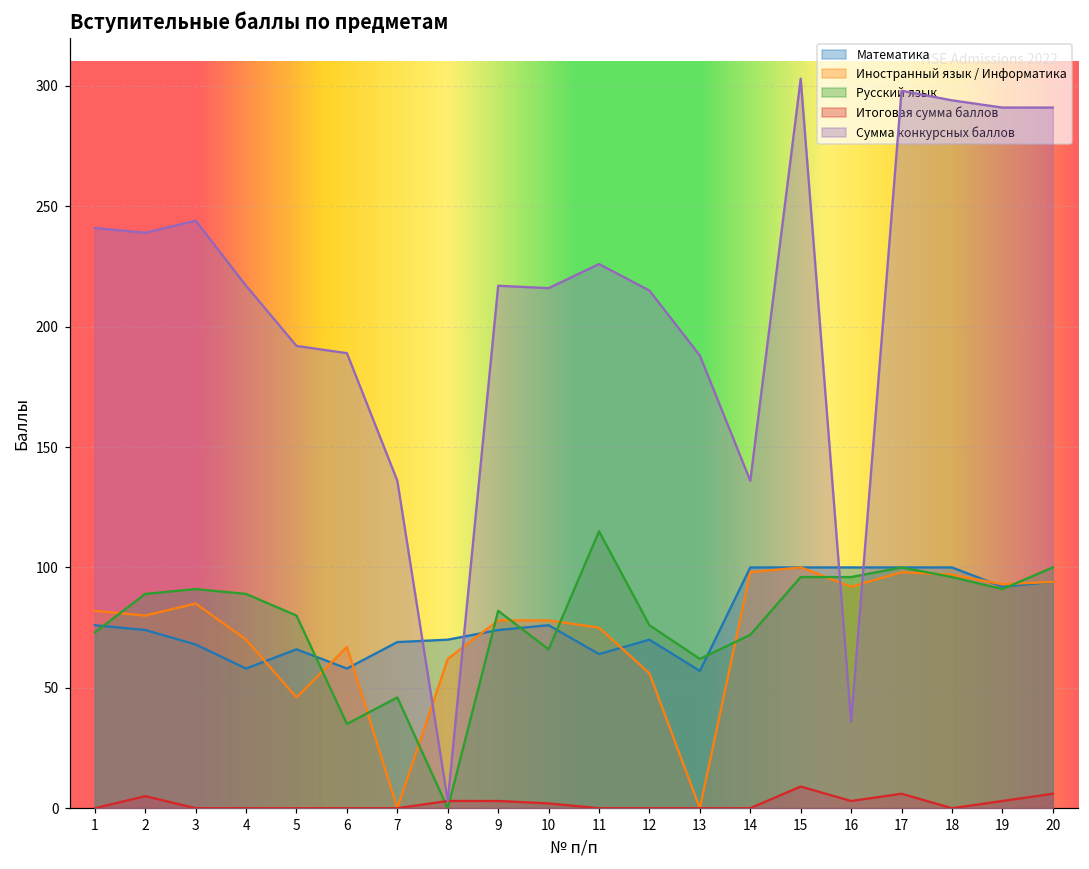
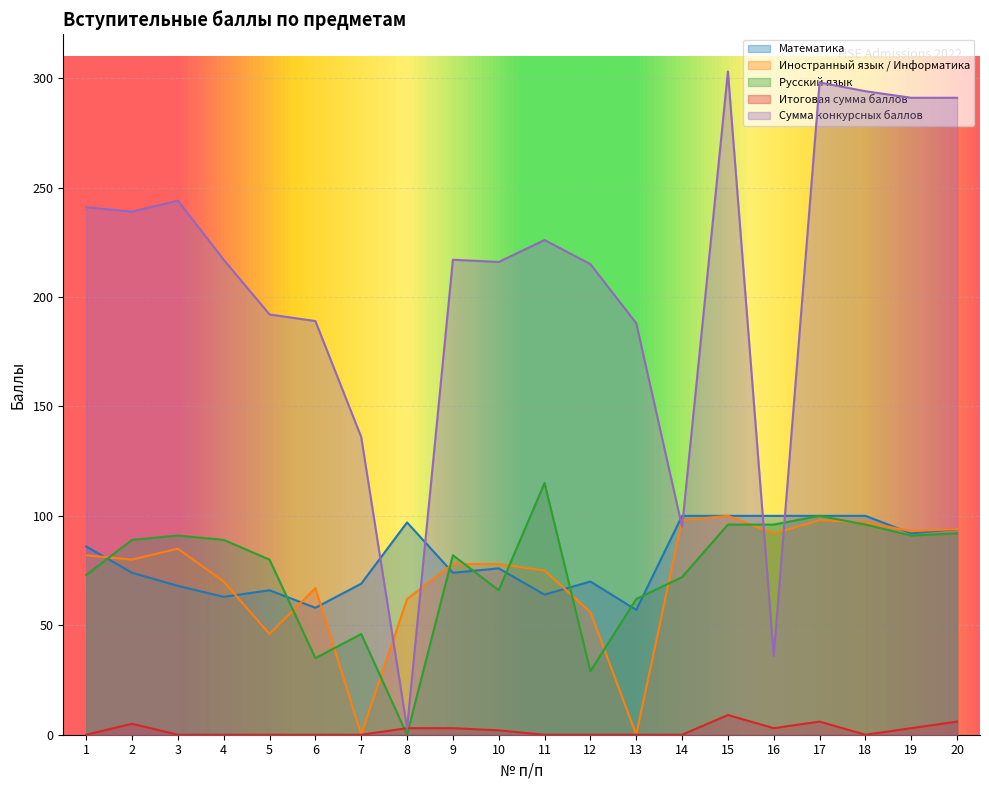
  {
    "Математика": {
-     "1": 76,
+     "1": 86,
      "2": 74,
      "3": 68,
-     "4": 58,
+     "4": 63,
      "5": 66,
      "6": 58,
      "7": 69,
-     "8": 70,
+     "8": 97,
      "9": 74,
      "10": 76,
      "11": 64,
      "12": 70,
      "13": 57,
      "14": 100,
      "16": 100,
      "18": 100
    },
    "Русский язык": {
      "1": 73,
      "2": 89,
      "3": 91,
      "4": 89,
      "5": 80,
      "6": 35,
      "7": 46,
      "8": 0,
      "9": 82,
      "10": 66,
      "11": 115,
-     "12": 76,
+     "12": 29,
      "13": 62,
      "14": 72,
      "15": 96,
      "16": 96,
-     "20": 100
+     "20": 92
    },
    "Сумма конкурсных баллов": {
      "1": 241,
      "2": 239,
      "3": 244,
      "4": 217,
      "5": 192,
      "6": 189,
      "7": 136,
      "9": 217,
      "10": 216,
      "11": 226,
      "12": 215,
      "13": 188,
-     "14": 136,
+     "14": 95,
      "15": 303,
      "16": 36
    }
  }
